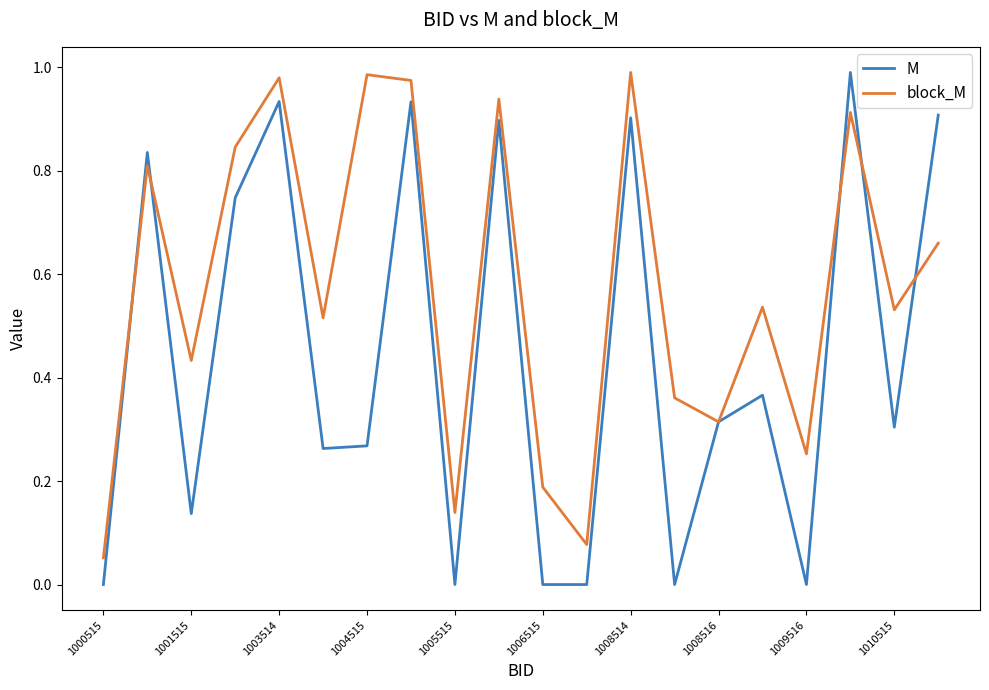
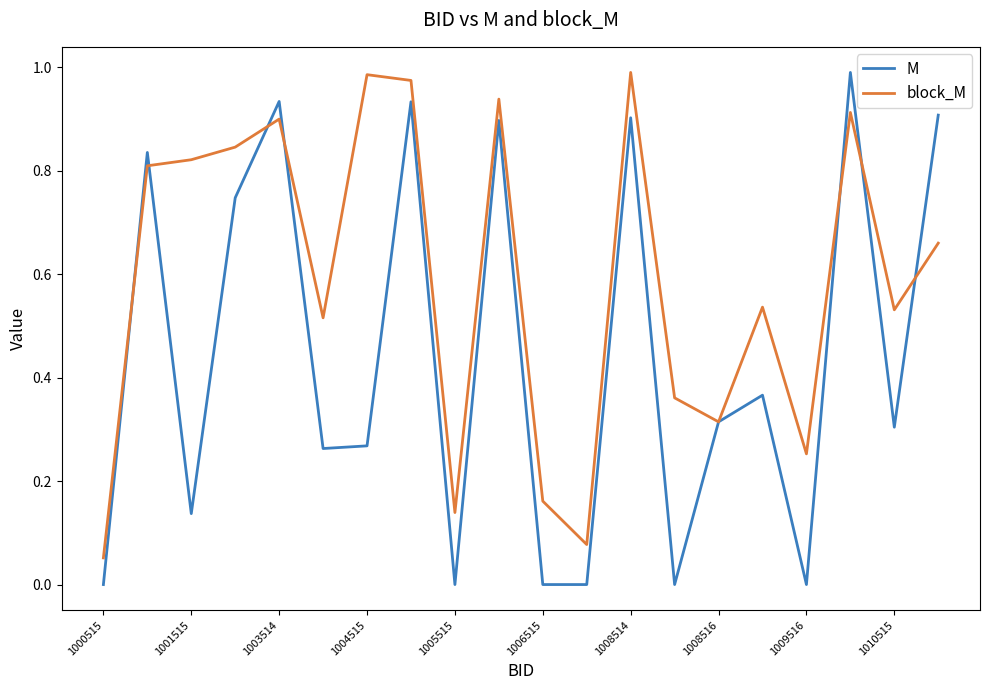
  {
    "M": {
      "1000515": 0.00,
      "1001515": 0.14,
      "1003514": 0.93,
      "1004515": 0.27,
      "1005515": 0.00,
      "1006515": 0.00,
      "1008514": 0.90,
      "1009516": 0.00,
      "1010515": 0.30
    },
    "block_M": {
      "1000515": 0.05,
-     "1001515": 0.43,
-     "1003514": 0.98,
+     "1001515": 0.82,
+     "1003514": 0.90,
      "1004515": 0.99,
      "1005515": 0.14,
-     "1006515": 0.19,
+     "1006515": 0.16,
      "1008514": 0.99,
      "1009516": 0.25,
      "1010515": 0.53
    }
  }
